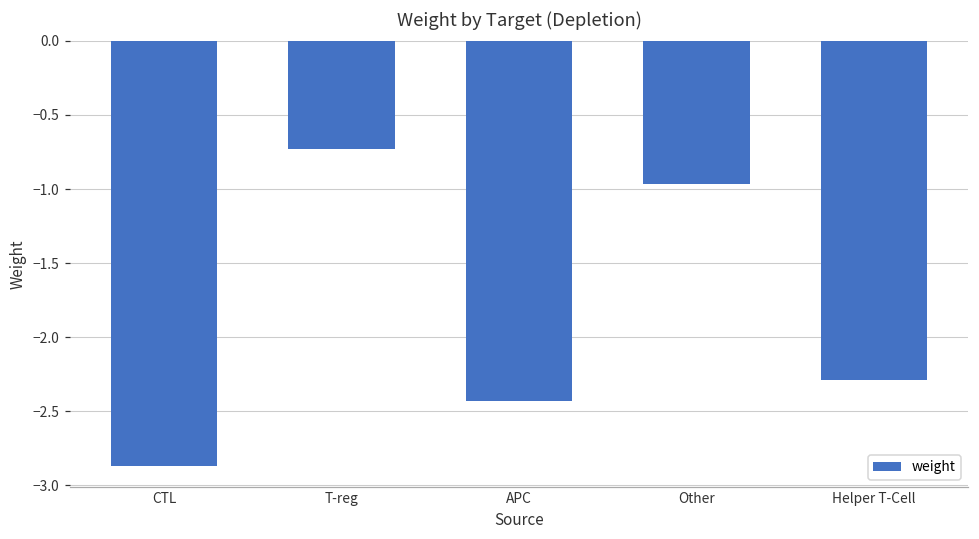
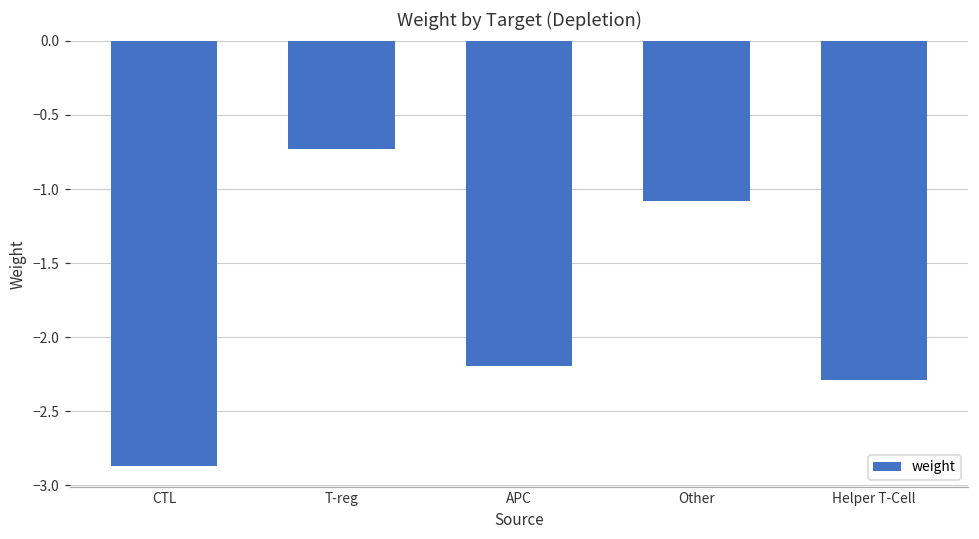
  {
    "CTL": -2.87,
    "T-reg": -0.73,
-   "APC": -2.43,
-   "Other": -0.97,
+   "APC": -2.19,
+   "Other": -1.08,
    "Helper T-Cell": -2.29
  }
